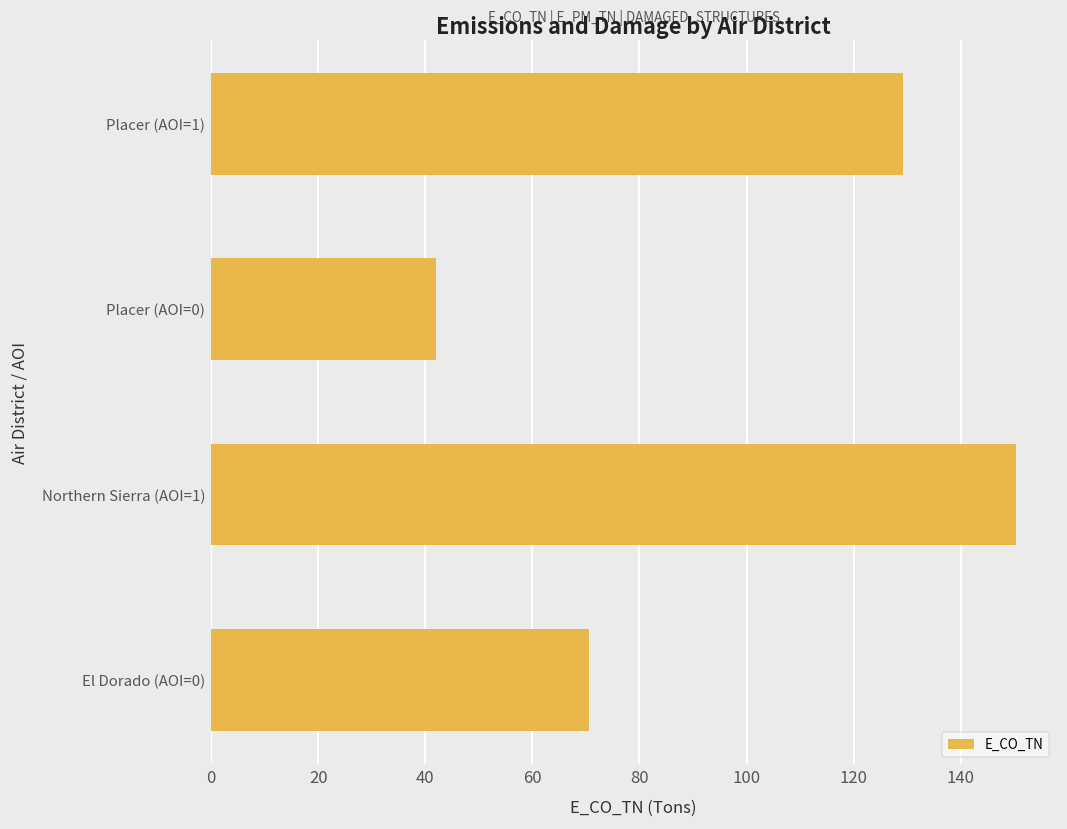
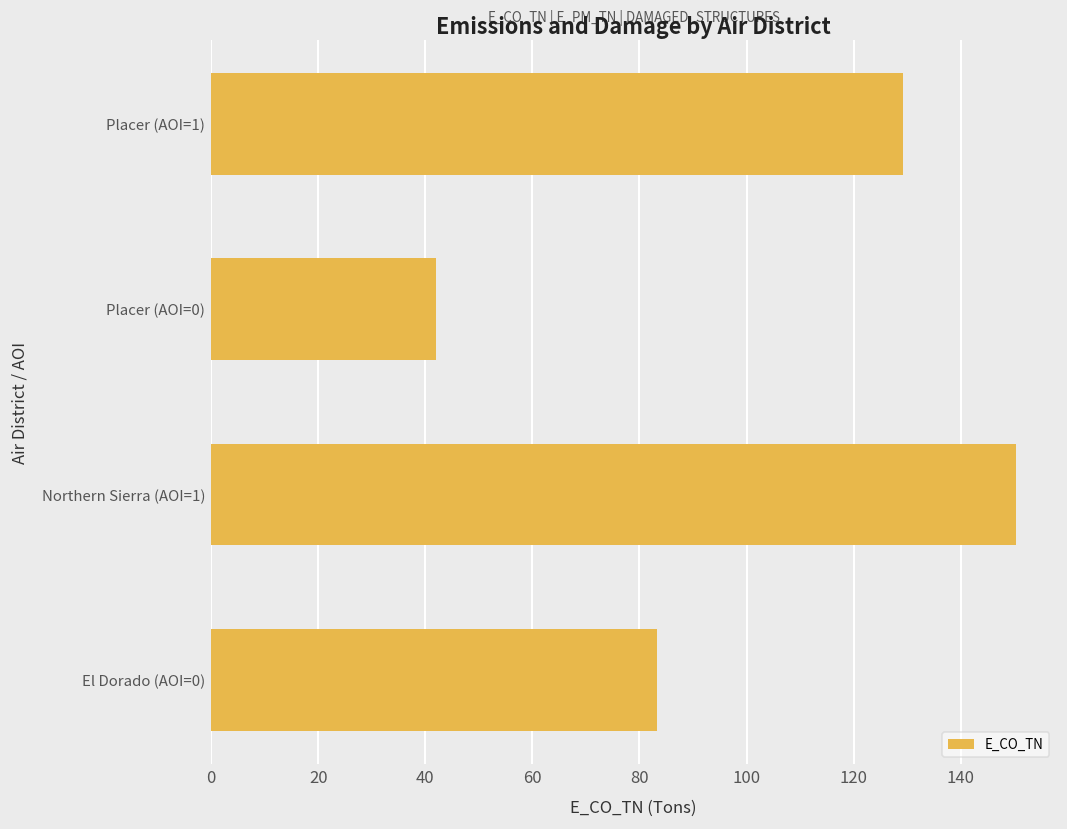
  {
    "Placer (AOI=1)": 129,
    "Placer (AOI=0)": 42,
    "Northern Sierra (AOI=1)": 150,
-   "El Dorado (AOI=0)": 71
+   "El Dorado (AOI=0)": 83
  }
